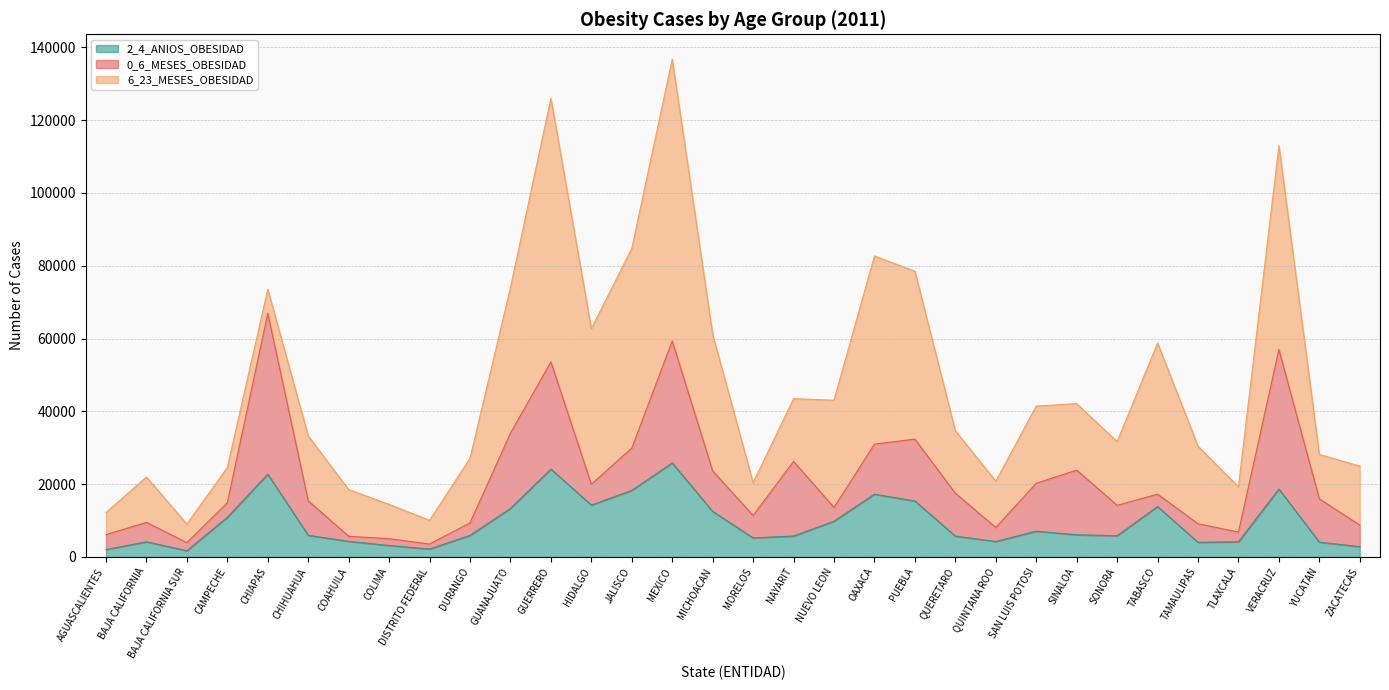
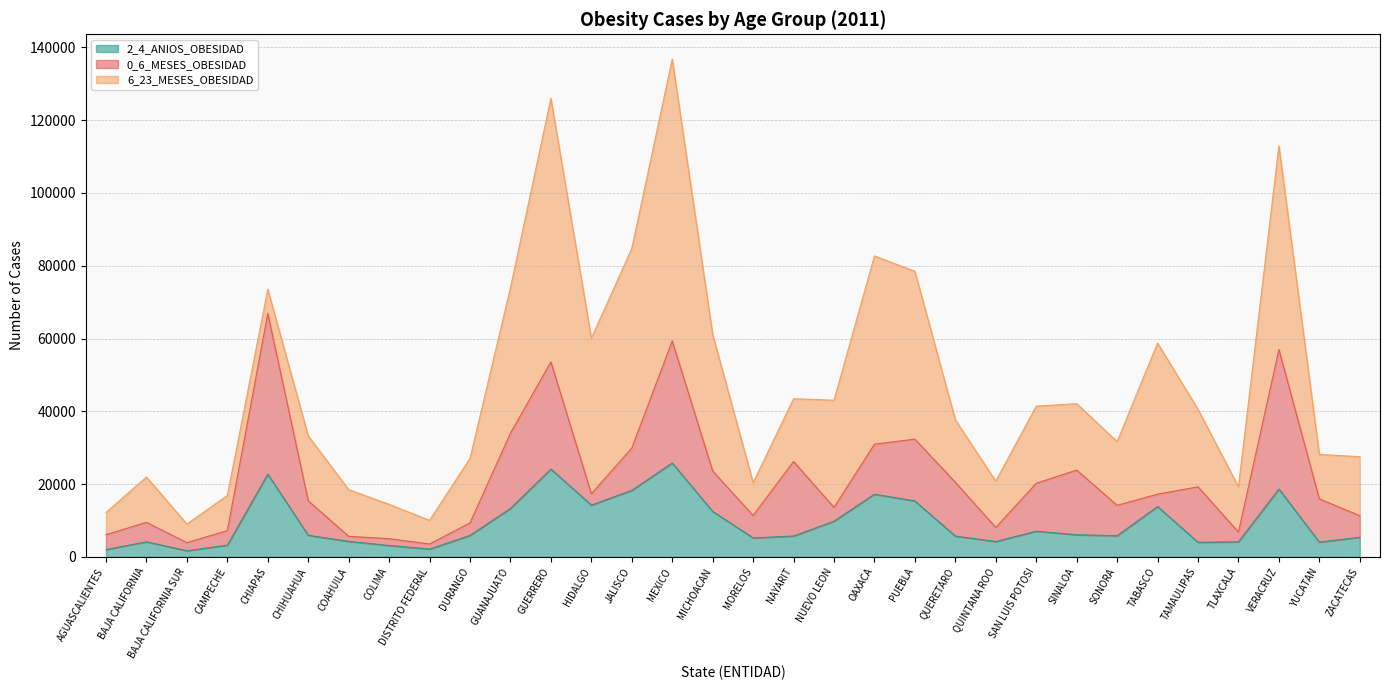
  {
    "2_4_ANIOS_OBESIDAD": {
      "AGUASCALIENTES": 2000,
      "BAJA CALIFORNIA": 4000,
      "BAJA CALIFORNIA SUR": 2000,
-     "CAMPECHE": 11000,
+     "CAMPECHE": 3000,
      "CHIAPAS": 23000,
      "CHIHUAHUA": 6000,
      "COAHUILA": 4000,
      "COLIMA": 3000,
      "DISTRITO FEDERAL": 2000,
      "DURANGO": 6000,
      "GUANAJUATO": 13000,
      "GUERRERO": 24000,
      "HIDALGO": 14000,
      "JALISCO": 18000,
      "MEXICO": 26000,
      "MICHOACAN": 12000,
      "MORELOS": 5000,
      "NAYARIT": 6000,
      "NUEVO LEON": 10000,
      "OAXACA": 17000,
      "PUEBLA": 15000,
      "QUERETARO": 6000,
      "QUINTANA ROO": 4000,
      "SAN LUIS POTOSI": 7000,
      "SINALOA": 6000,
      "SONORA": 6000,
      "TABASCO": 14000,
      "TAMAULIPAS": 4000,
      "TLAXCALA": 4000,
      "VERACRUZ": 19000,
      "YUCATAN": 4000,
-     "ZACATECAS": 3000
+     "ZACATECAS": 5000
    },
    "0_6_MESES_OBESIDAD": {
      "AGUASCALIENTES": 4000,
      "BAJA CALIFORNIA": 5000,
      "BAJA CALIFORNIA SUR": 2000,
      "CAMPECHE": 4000,
      "CHIAPAS": 44000,
      "CHIHUAHUA": 9000,
      "COAHUILA": 1000,
      "COLIMA": 2000,
      "DISTRITO FEDERAL": 1000,
      "DURANGO": 3000,
      "GUANAJUATO": 21000,
      "GUERRERO": 29000,
-     "HIDALGO": 6000,
+     "HIDALGO": 3000,
      "JALISCO": 12000,
      "MEXICO": 34000,
      "MICHOACAN": 11000,
      "MORELOS": 6000,
      "NAYARIT": 20000,
      "NUEVO LEON": 4000,
      "OAXACA": 14000,
      "PUEBLA": 17000,
-     "QUERETARO": 12000,
+     "QUERETARO": 15000,
      "QUINTANA ROO": 4000,
      "SAN LUIS POTOSI": 13000,
      "SINALOA": 18000,
      "SONORA": 8000,
      "TABASCO": 3000,
-     "TAMAULIPAS": 5000,
+     "TAMAULIPAS": 15000,
      "TLAXCALA": 3000,
      "VERACRUZ": 38000,
      "YUCATAN": 12000,
      "ZACATECAS": 6000
    },
    "6_23_MESES_OBESIDAD": {
      "AGUASCALIENTES": 6000,
      "BAJA CALIFORNIA": 12000,
      "BAJA CALIFORNIA SUR": 5000,
      "CAMPECHE": 10000,
      "CHIAPAS": 7000,
      "CHIHUAHUA": 18000,
      "COAHUILA": 13000,
      "COLIMA": 9000,
      "DISTRITO FEDERAL": 7000,
      "DURANGO": 18000,
      "GUANAJUATO": 40000,
      "GUERRERO": 72000,
      "HIDALGO": 43000,
      "JALISCO": 55000,
      "MEXICO": 77000,
      "MICHOACAN": 37000,
      "MORELOS": 9000,
      "NAYARIT": 17000,
      "NUEVO LEON": 29000,
      "OAXACA": 52000,
      "PUEBLA": 46000,
      "QUERETARO": 17000,
      "QUINTANA ROO": 13000,
      "SAN LUIS POTOSI": 21000,
      "SINALOA": 18000,
      "SONORA": 17000,
      "TABASCO": 42000,
      "TAMAULIPAS": 21000,
      "TLAXCALA": 12000,
      "VERACRUZ": 56000,
      "YUCATAN": 12000,
      "ZACATECAS": 16000
    }
  }
